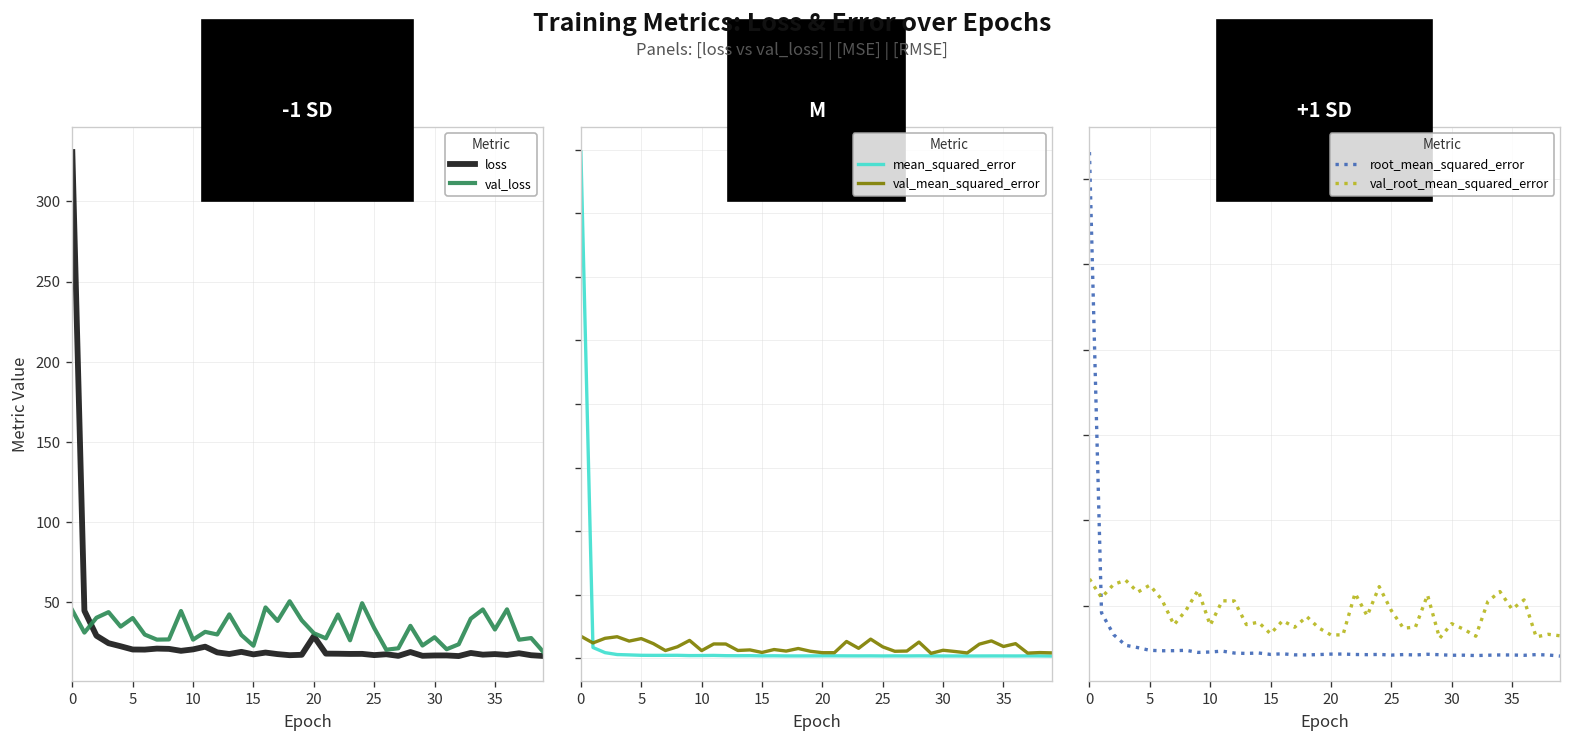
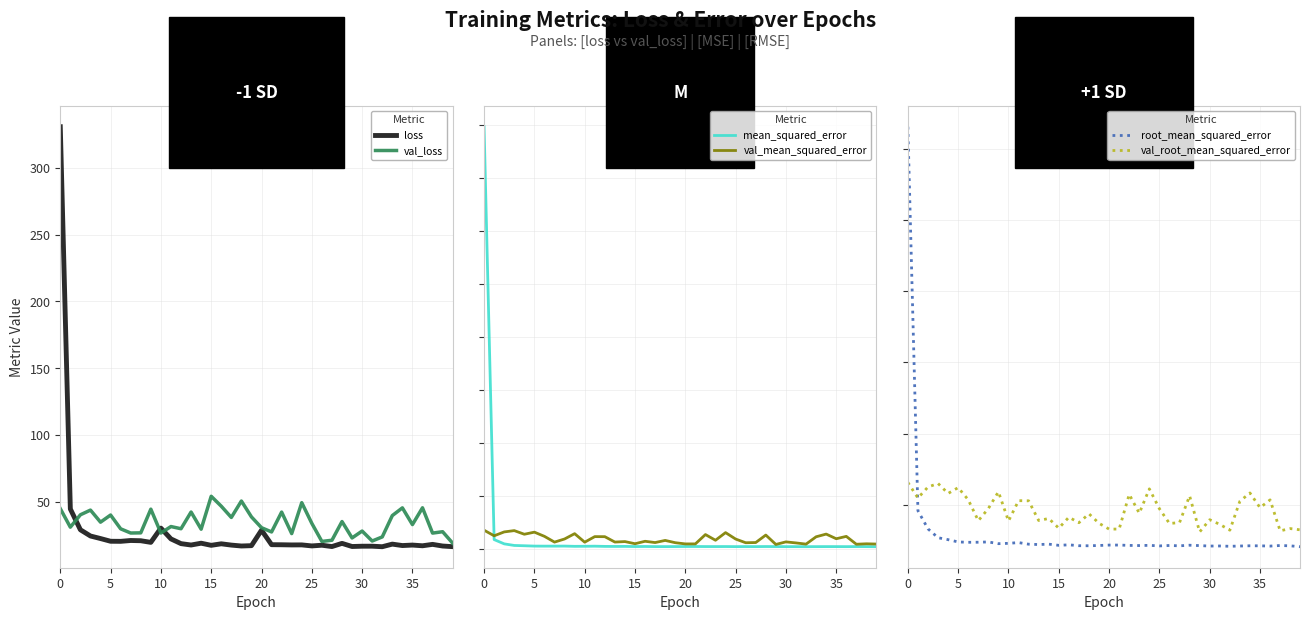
  {
    "-1 SD": {
      "loss": {
        "0": 331,
        "5": 21,
-       "10": 21,
+       "10": 30,
        "15": 17,
        "25": 17,
        "30": 17,
        "35": 18
      },
      "val_loss": {
        "0": 45,
        "5": 40,
        "10": 27,
-       "15": 23,
+       "15": 54,
        "25": 34,
        "30": 28,
        "35": 33
      }
    }
  }
